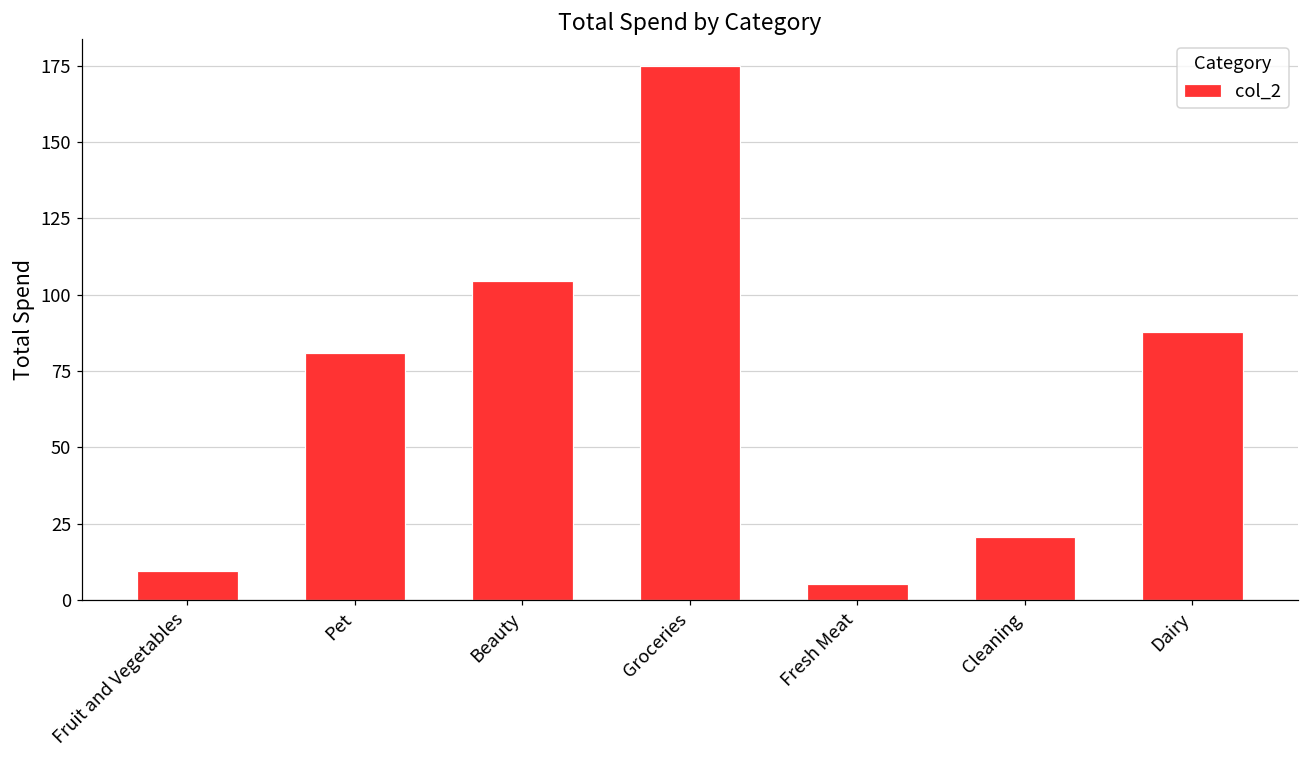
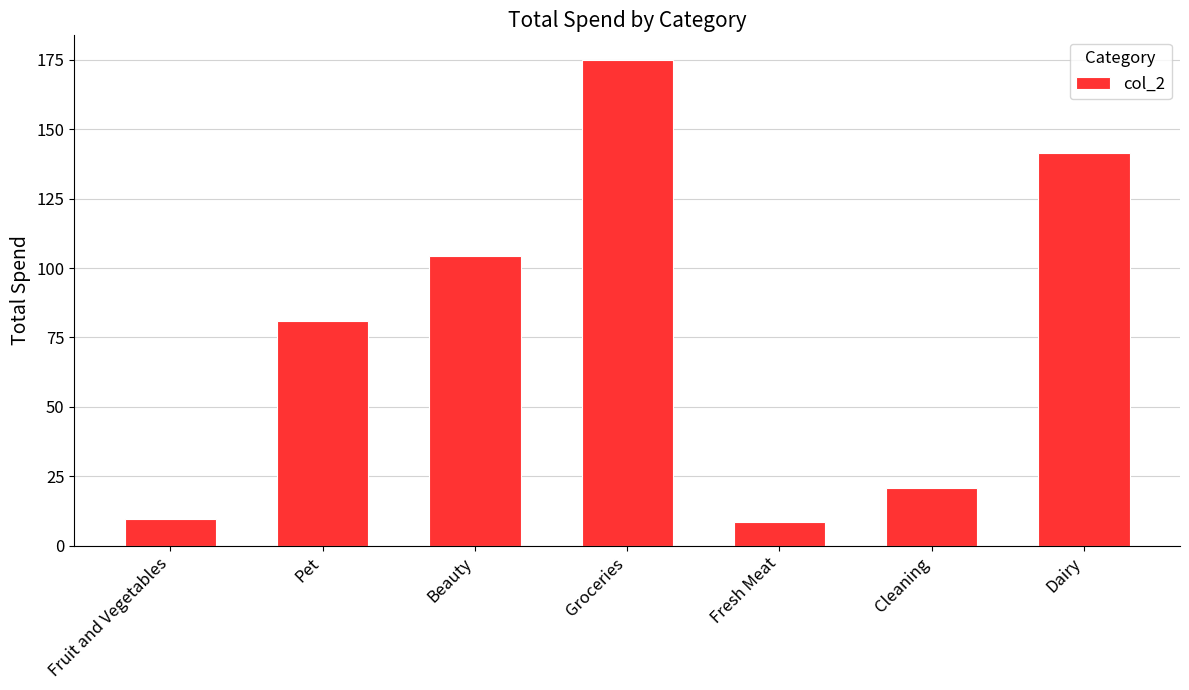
  {
    "Fruit and Vegetables": 9,
    "Pet": 81,
    "Beauty": 104,
    "Groceries": 175,
-   "Fresh Meat": 5,
+   "Fresh Meat": 8,
    "Cleaning": 21,
-   "Dairy": 88
+   "Dairy": 142
  }
